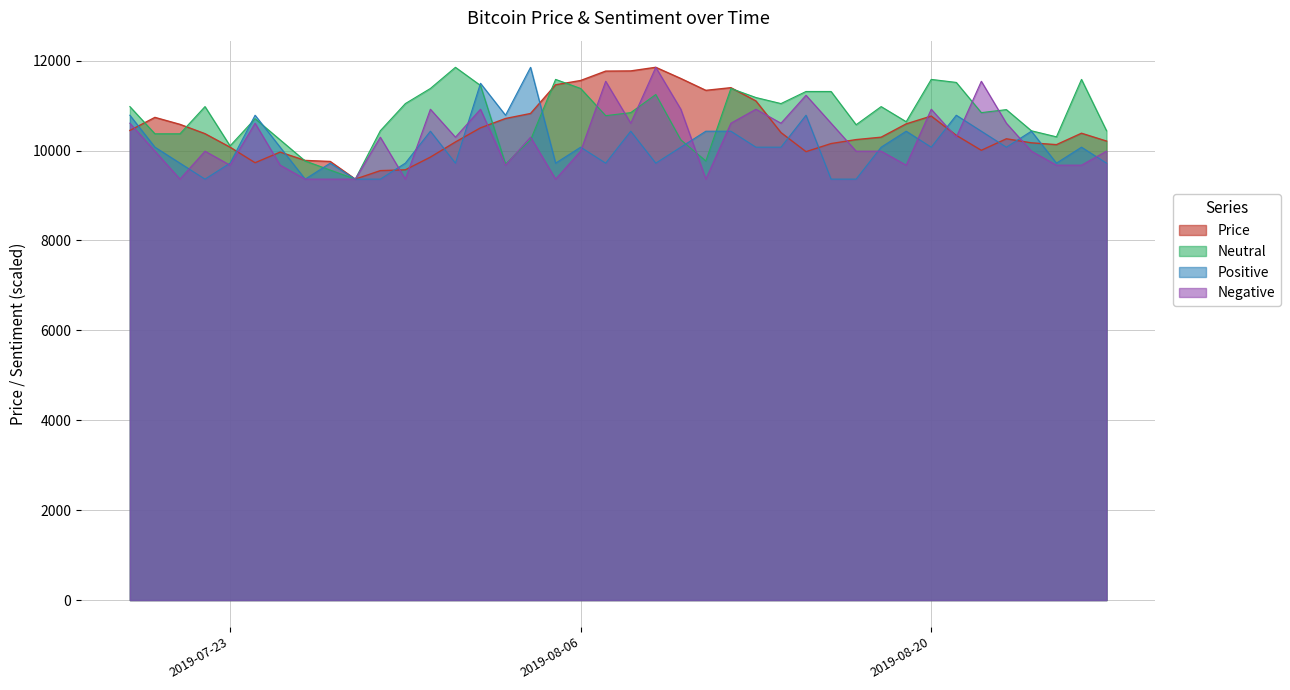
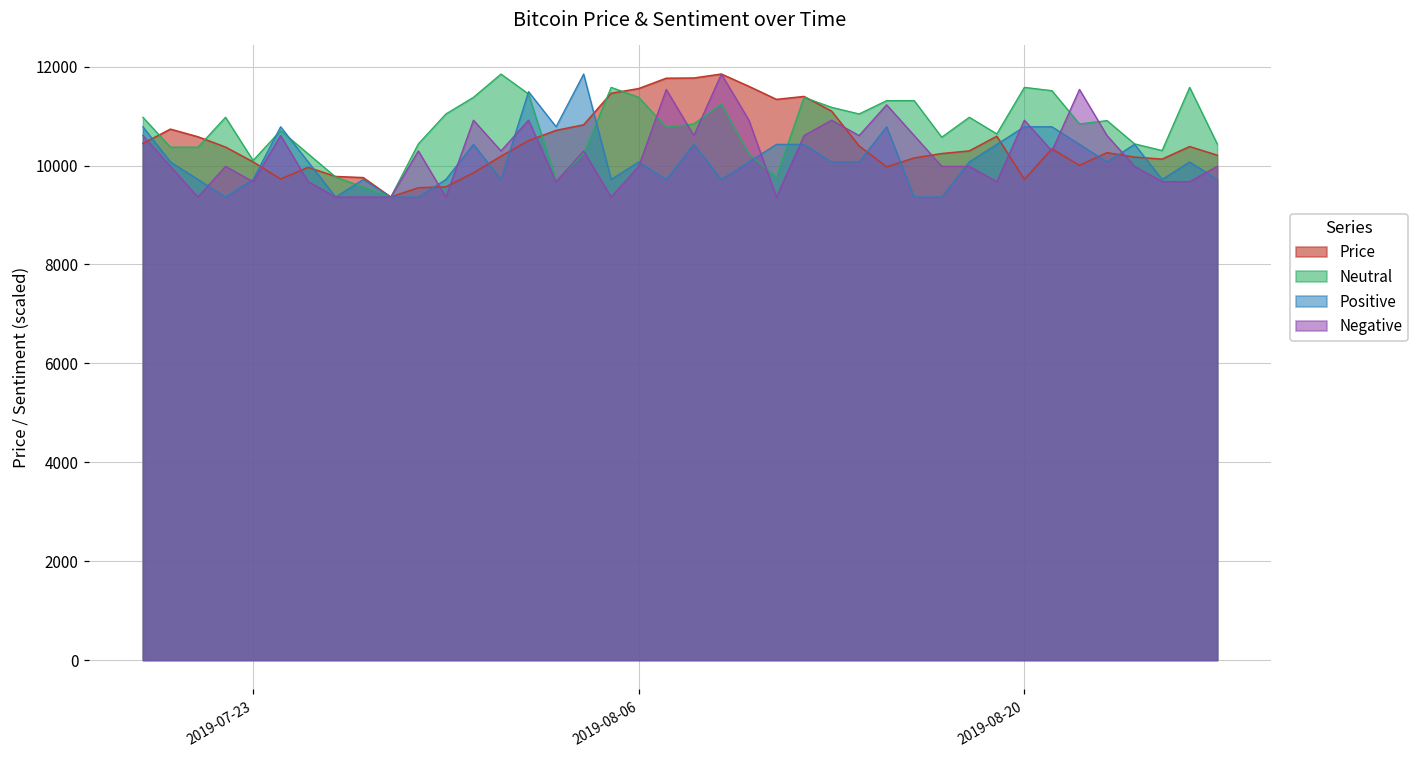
  {
    "Price": {
      "2019-08-06": 11600,
-     "2019-08-20": 10800
+     "2019-08-20": 9700
    },
    "Neutral": {
      "2019-08-06": 11400,
      "2019-08-20": 11600
    },
    "Positive": {
      "2019-08-06": 10100,
-     "2019-08-20": 10100
+     "2019-08-20": 10800
    },
    "Negative": {
      "2019-08-06": 10000,
      "2019-08-20": 10900
    }
  }
